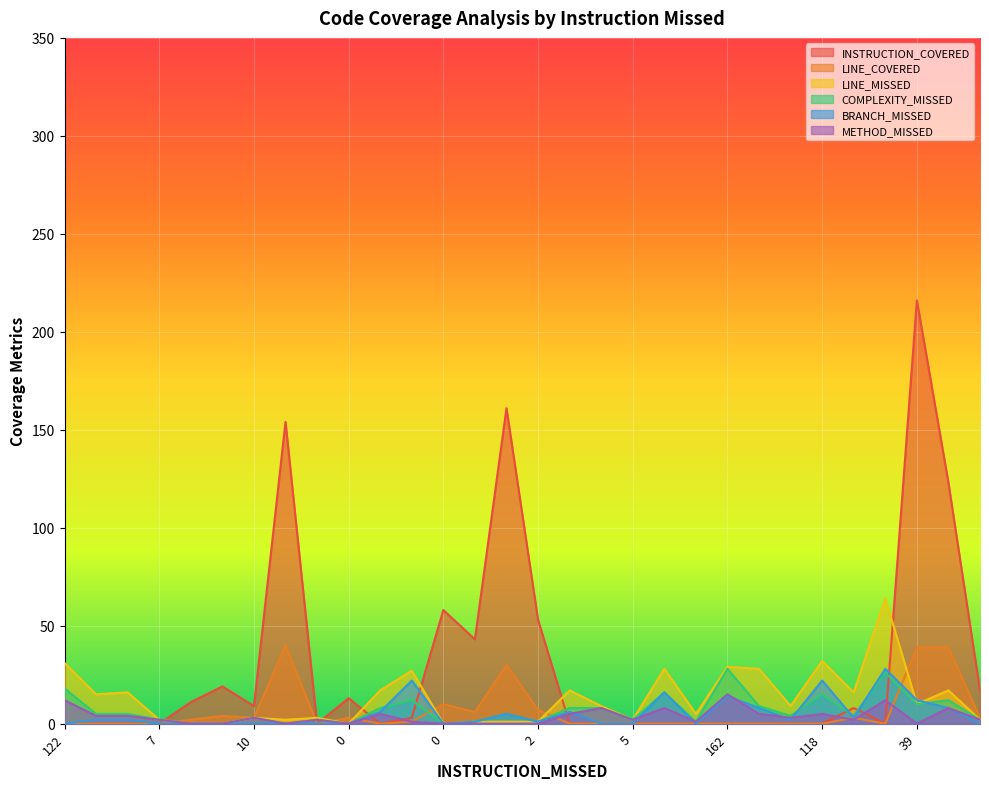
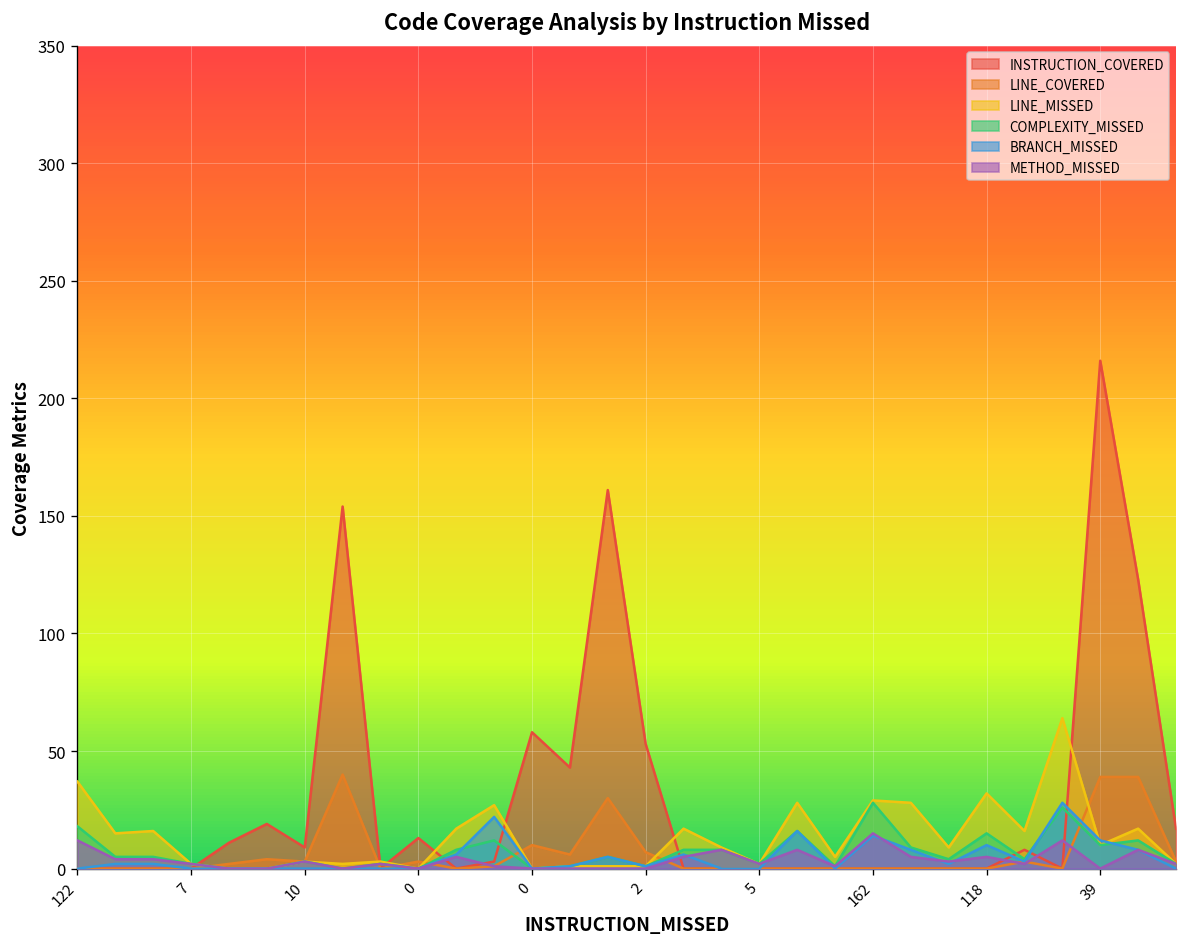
  {
    "LINE_MISSED": {
-     "122": 31,
+     "122": 37,
      "118": 32
    },
    "COMPLEXITY_MISSED": {
      "122": 18,
      "118": 15
    },
    "BRANCH_MISSED": {
-     "118": 22,
+     "118": 10,
      "39": 12
    },
    "METHOD_MISSED": {
      "122": 12,
      "118": 5,
      "39": 0
    }
  }
